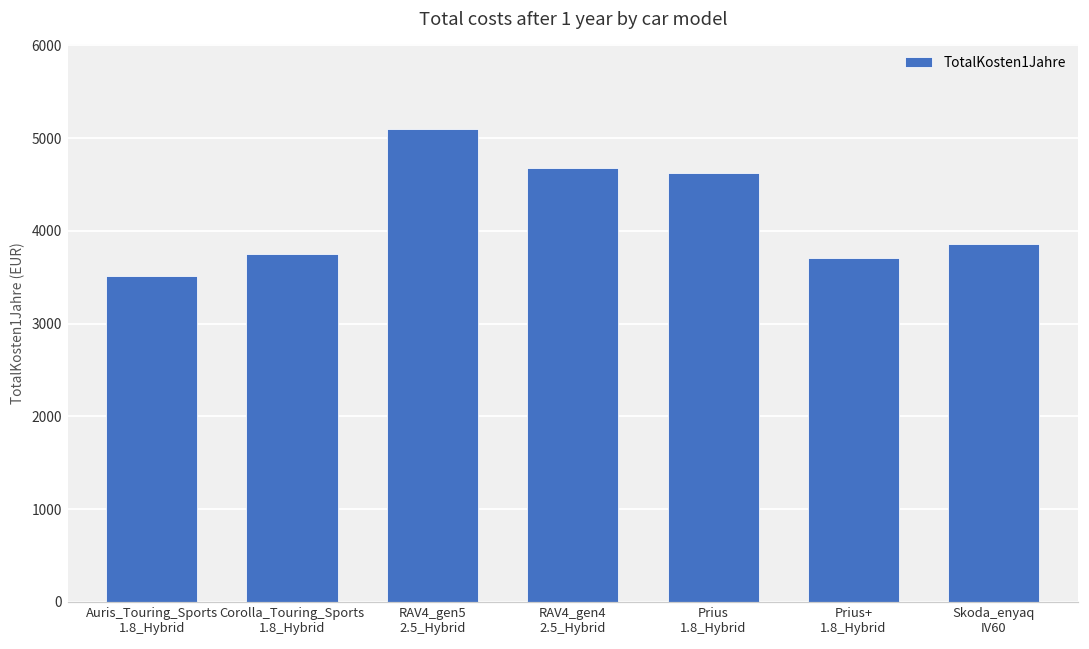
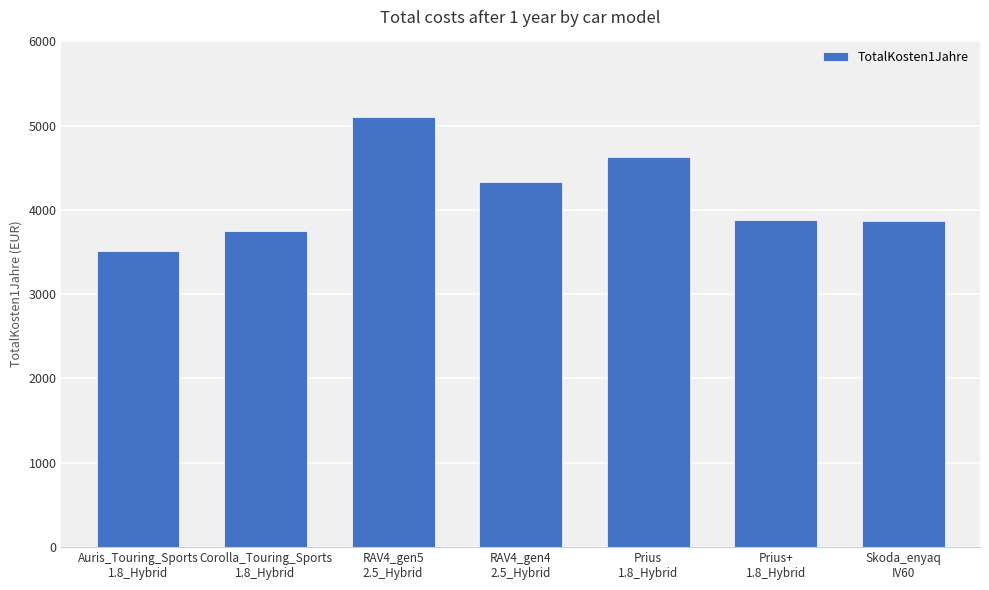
  {
    "Auris_Touring_Sports 1.8_Hybrid": 3500,
    "Corolla_Touring_Sports 1.8_Hybrid": 3800,
    "RAV4_gen5 2.5_Hybrid": 5100,
-   "RAV4_gen4 2.5_Hybrid": 4700,
+   "RAV4_gen4 2.5_Hybrid": 4300,
    "Prius 1.8_Hybrid": 4600,
-   "Prius+ 1.8_Hybrid": 3700,
+   "Prius+ 1.8_Hybrid": 3900,
    "Skoda_enyaq IV60": 3900
  }
